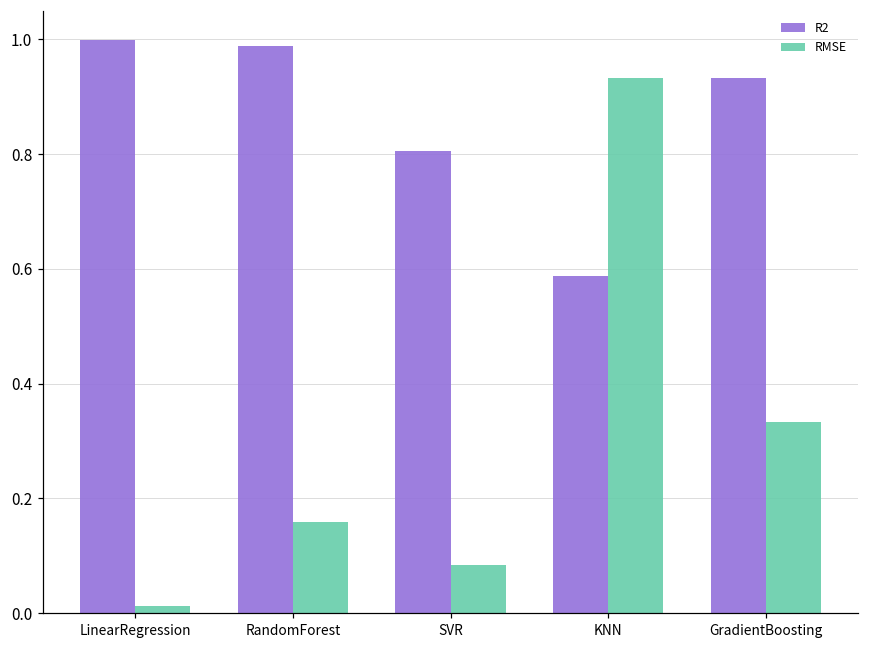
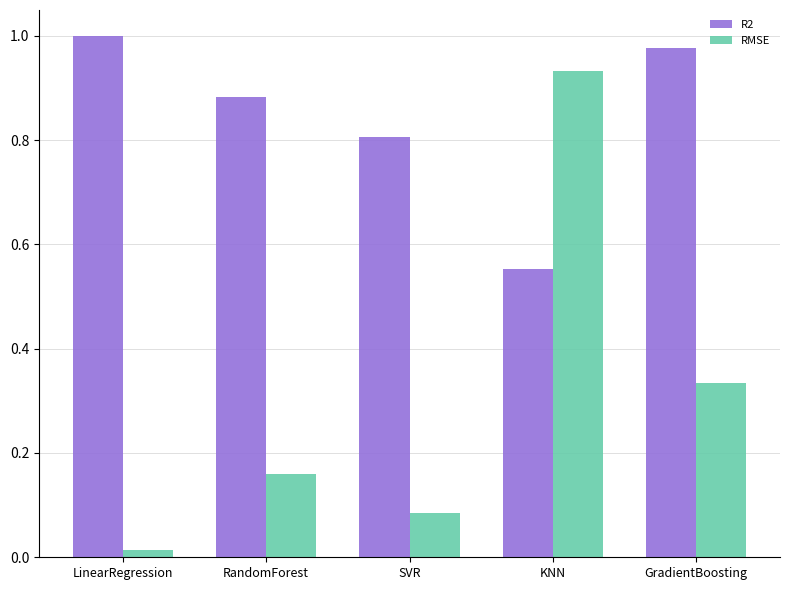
  {
    "R2": {
      "LinearRegression": 1.00,
-     "RandomForest": 0.99,
+     "RandomForest": 0.88,
      "SVR": 0.81,
-     "KNN": 0.59,
-     "GradientBoosting": 0.93
+     "KNN": 0.55,
+     "GradientBoosting": 0.98
    },
    "RMSE": {
      "LinearRegression": 0.01,
      "RandomForest": 0.16,
      "SVR": 0.08,
      "KNN": 0.93,
      "GradientBoosting": 0.33
    }
  }
